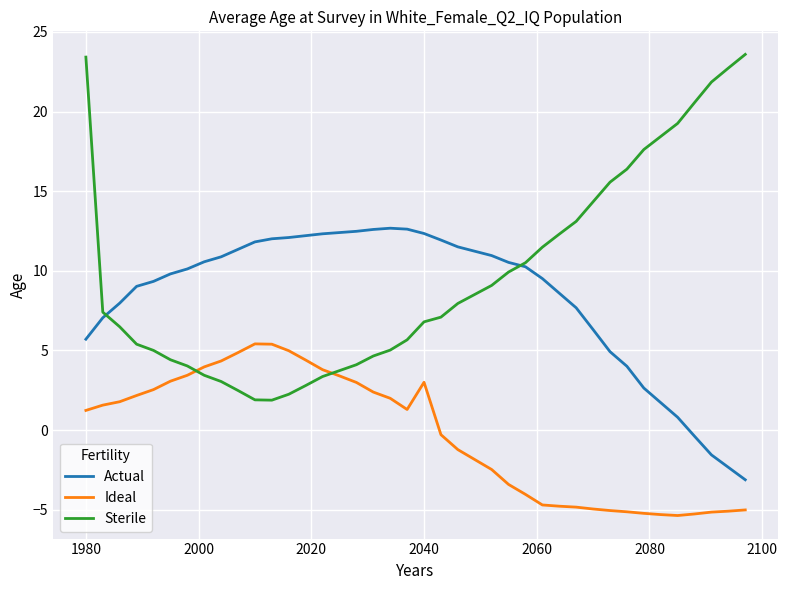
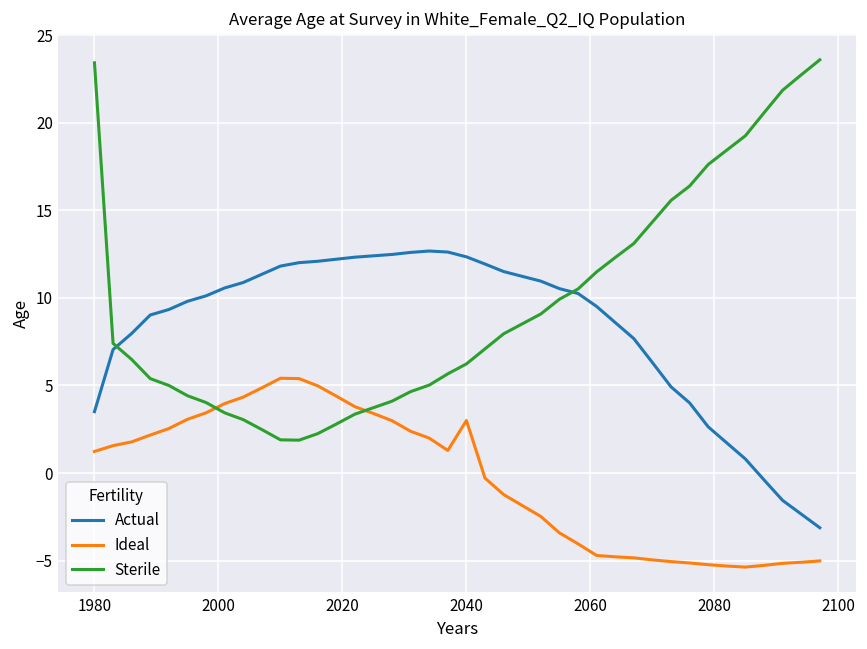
  {
    "Actual": {
-     "1980": 5.7,
+     "1980": 3.5,
      "2040": 12.3
    },
    "Ideal": {
      "1980": 1.2,
      "2040": 3.0
    },
    "Sterile": {
      "1980": 23.4,
-     "2040": 6.8
+     "2040": 6.2
    }
  }
